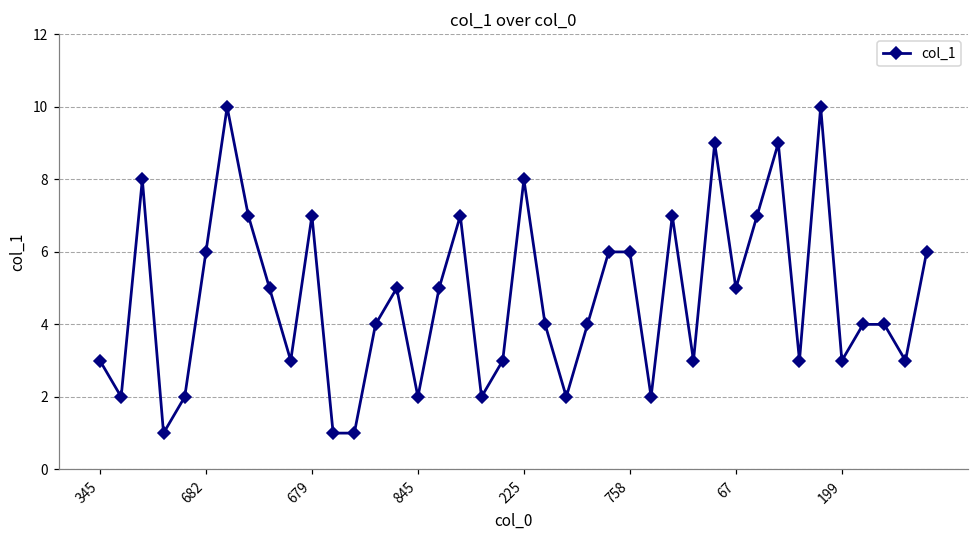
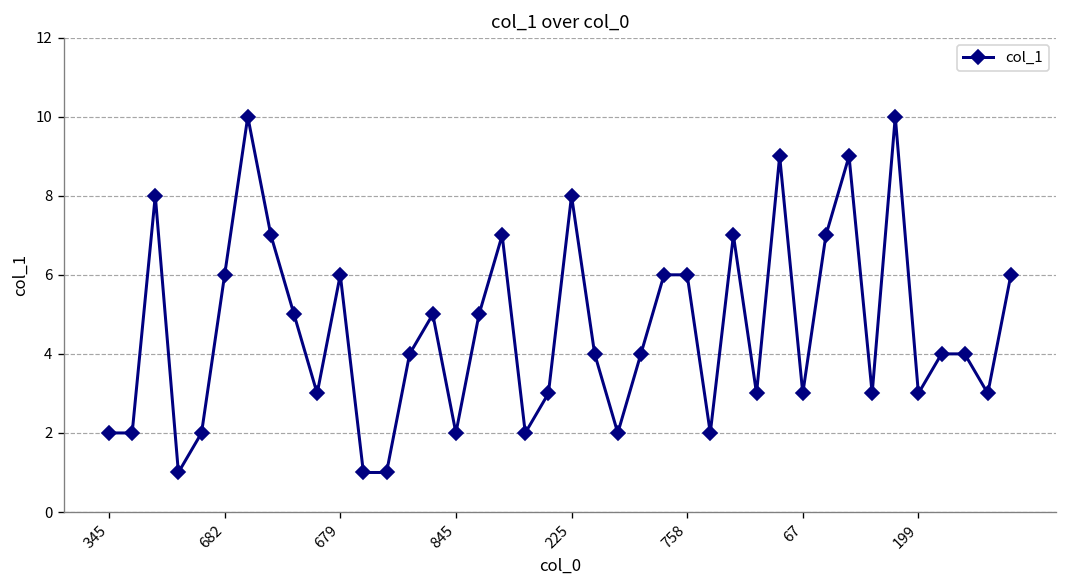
  {
-   "345": 3,
+   "345": 2,
    "682": 6,
-   "679": 7,
+   "679": 6,
    "845": 2,
    "225": 8,
    "758": 6,
-   "67": 5,
+   "67": 3,
    "199": 3
  }
